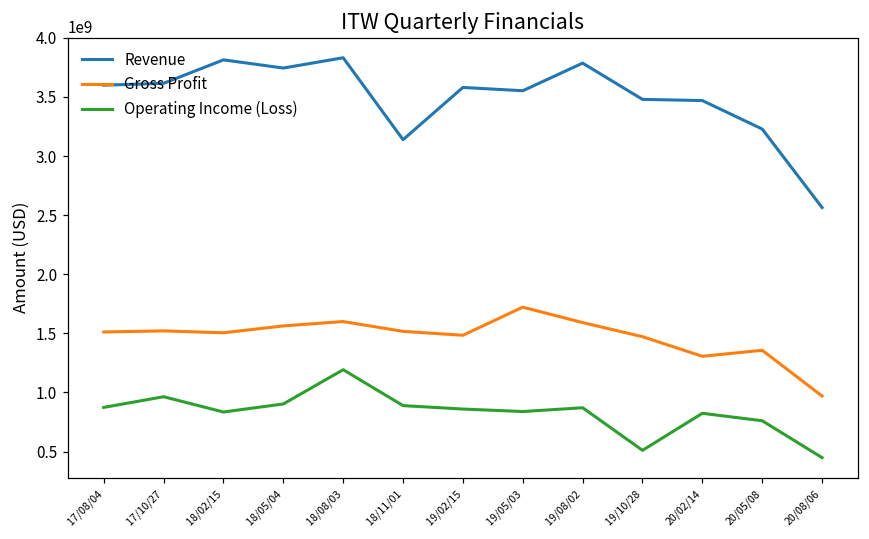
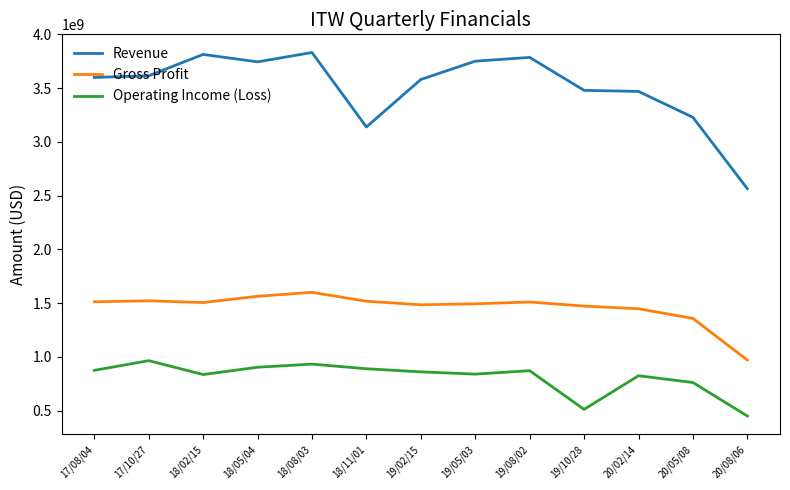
  {
    "Revenue": {
      "17/08/04": 3600000000,
      "17/10/27": 3620000000,
      "18/02/15": 3810000000,
      "18/05/04": 3740000000,
      "18/08/03": 3830000000,
      "18/11/01": 3140000000,
      "19/02/15": 3580000000,
-     "19/05/03": 3550000000,
+     "19/05/03": 3750000000,
      "19/08/02": 3790000000,
      "19/10/28": 3480000000,
      "20/02/14": 3470000000,
      "20/05/08": 3230000000,
      "20/08/06": 2560000000
    },
    "Gross Profit": {
      "17/08/04": 1510000000,
      "17/10/27": 1520000000,
      "18/02/15": 1510000000,
      "18/05/04": 1560000000,
      "18/08/03": 1600000000,
      "18/11/01": 1520000000,
      "19/02/15": 1480000000,
-     "19/05/03": 1720000000,
-     "19/08/02": 1590000000,
+     "19/05/03": 1490000000,
+     "19/08/02": 1510000000,
      "19/10/28": 1470000000,
-     "20/02/14": 1310000000,
+     "20/02/14": 1450000000,
      "20/05/08": 1360000000,
      "20/08/06": 970000000
    },
    "Operating Income (Loss)": {
      "17/08/04": 870000000,
      "17/10/27": 960000000,
      "18/02/15": 840000000,
      "18/05/04": 900000000,
-     "18/08/03": 1190000000,
+     "18/08/03": 930000000,
      "18/11/01": 890000000,
      "19/02/15": 860000000,
      "19/05/03": 840000000,
      "19/08/02": 870000000,
      "19/10/28": 510000000,
      "20/02/14": 820000000,
      "20/05/08": 760000000,
      "20/08/06": 450000000
    }
  }
